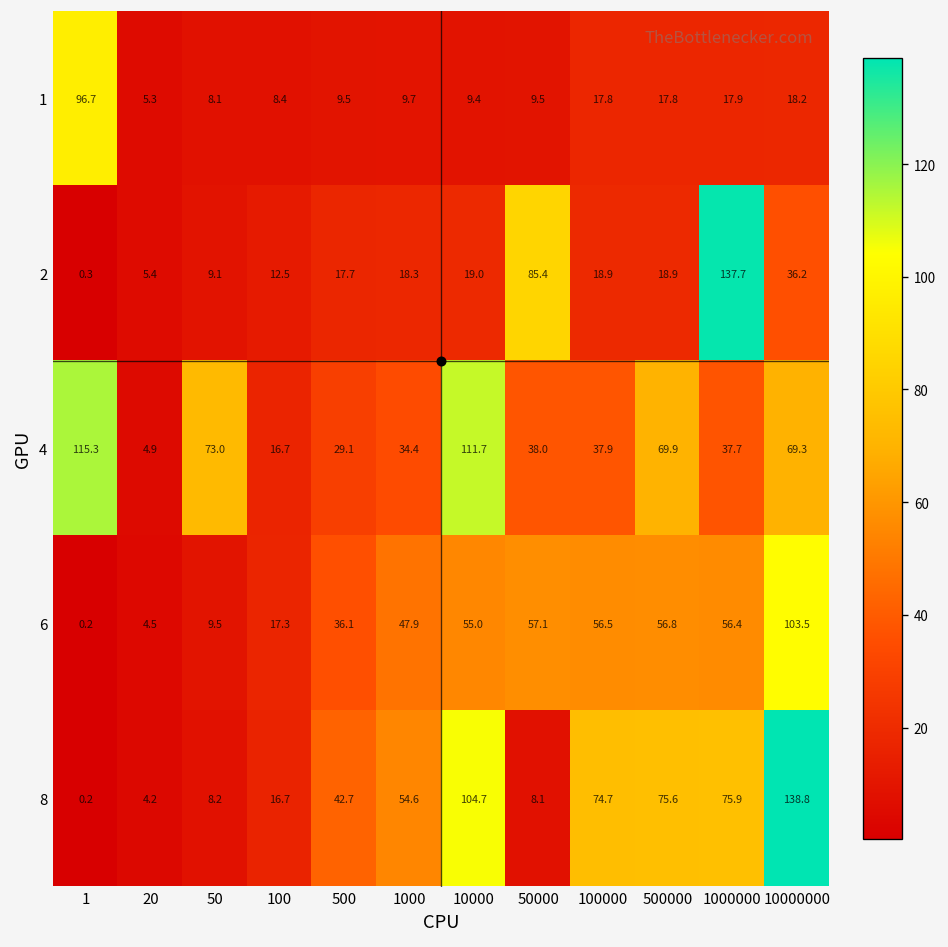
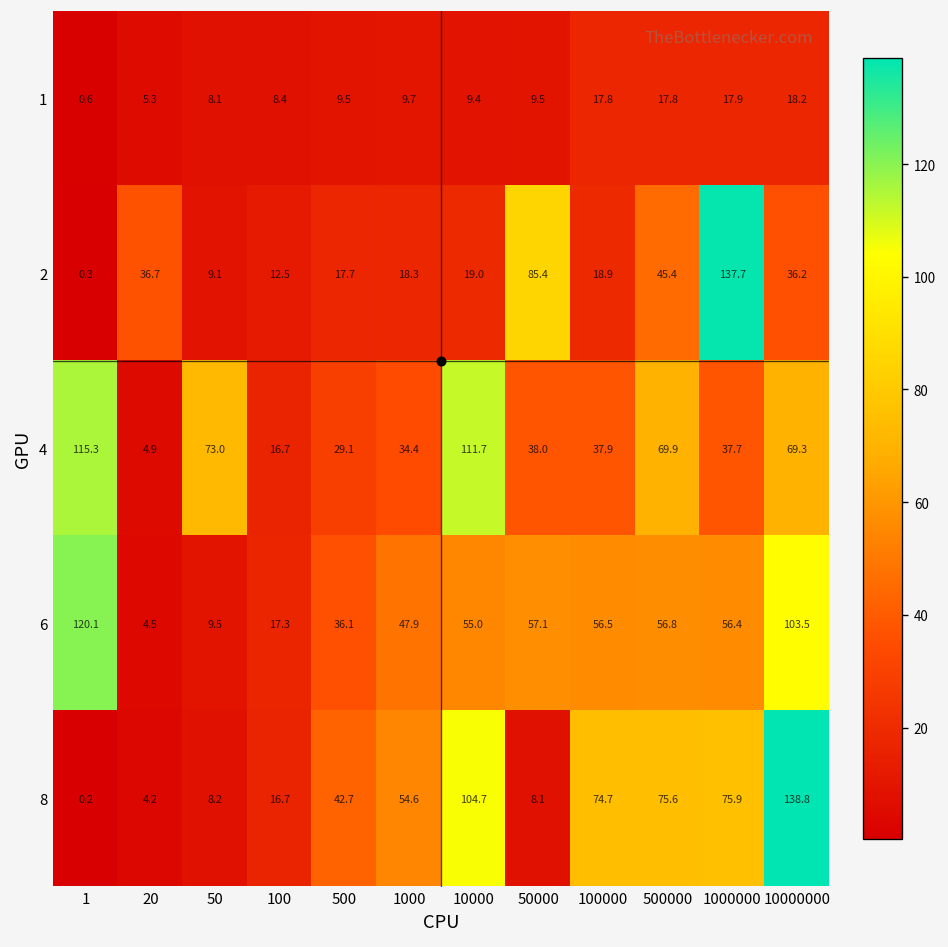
  {
    "1": {
-     "1": 96.7,
+     "1": 0.6,
      "20": 5.3,
      "50": 8.1,
      "100": 8.4,
      "500": 9.5,
      "1000": 9.7,
      "10000": 9.4,
      "50000": 9.5,
      "100000": 17.8,
      "500000": 17.8,
      "10000000": 18.2
    },
    "2": {
      "1": 0.3,
-     "20": 5.4,
+     "20": 36.7,
      "50": 9.1,
      "100": 12.5,
      "500": 17.7,
      "1000": 18.3,
      "10000": 19.0,
      "50000": 85.4,
      "100000": 18.9,
-     "500000": 18.9,
+     "500000": 45.4,
      "1000000": 137.7,
      "10000000": 36.2
    },
    "4": {
      "1": 115.3,
      "20": 4.9,
      "50": 73.0,
      "100": 16.7,
      "500": 29.1,
      "1000": 34.4,
      "10000": 111.7,
      "50000": 38.0,
      "100000": 37.9,
      "500000": 69.9,
      "1000000": 37.7,
      "10000000": 69.3
    },
    "6": {
-     "1": 0.2,
+     "1": 120.1,
      "20": 4.5,
      "50": 9.5,
      "100": 17.3,
      "500": 36.1,
      "1000": 47.9,
      "10000": 55.0,
      "50000": 57.1,
      "100000": 56.5,
      "500000": 56.8,
      "1000000": 56.4,
      "10000000": 103.5
    },
    "8": {
      "1": 0.2,
      "20": 4.2,
      "50": 8.2,
      "100": 16.7,
      "500": 42.7,
      "1000": 54.6,
      "10000": 104.7,
      "50000": 8.1,
      "100000": 74.7,
      "500000": 75.6,
      "1000000": 75.9,
      "10000000": 138.8
    }
  }
